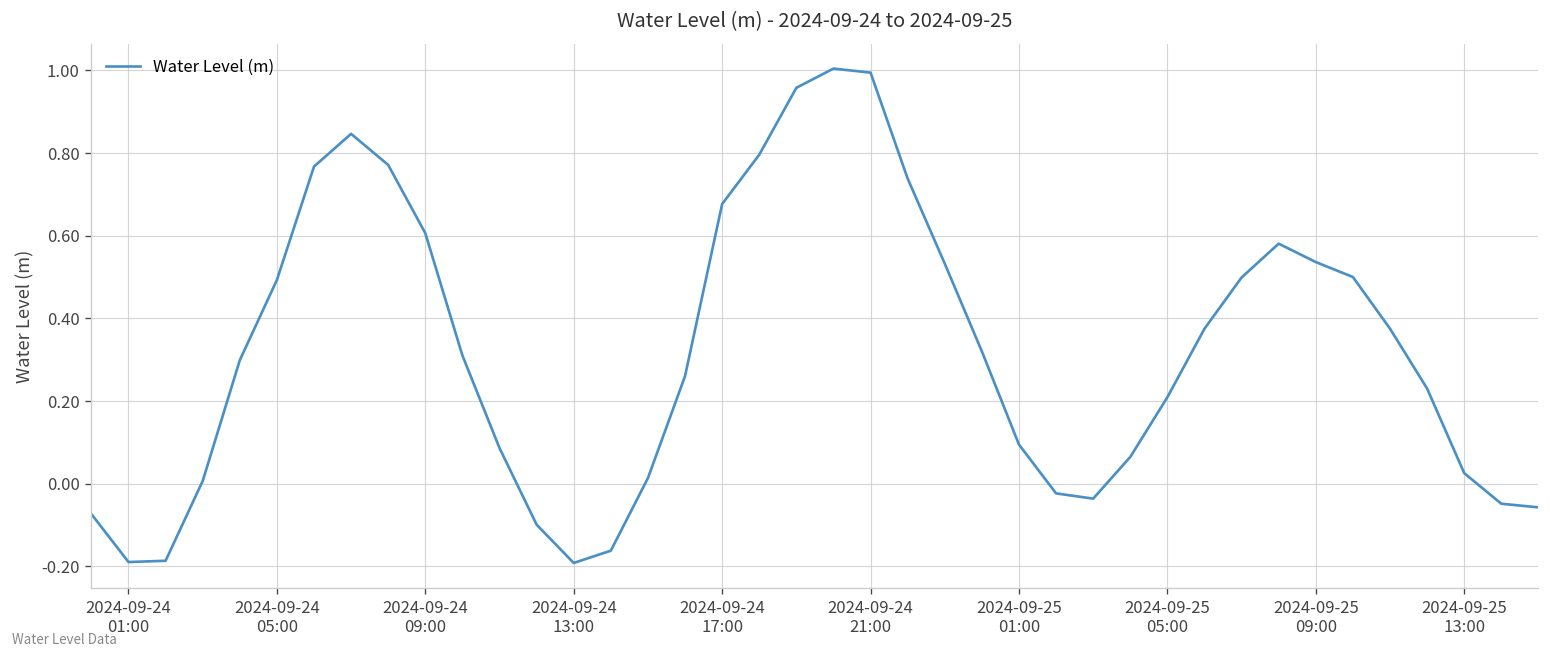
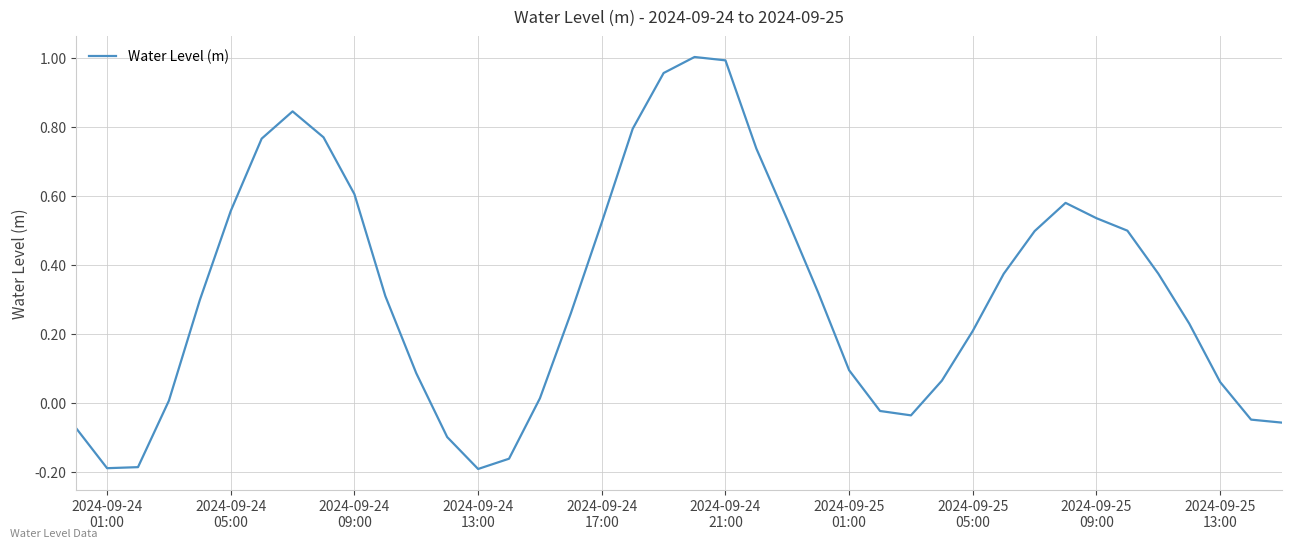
  {
    "2024-09-24 01:00": -0.19,
-   "2024-09-24 05:00": 0.49,
+   "2024-09-24 05:00": 0.56,
    "2024-09-24 09:00": 0.61,
    "2024-09-24 13:00": -0.19,
-   "2024-09-24 17:00": 0.68,
+   "2024-09-24 17:00": 0.52,
    "2024-09-24 21:00": 0.99,
    "2024-09-25 01:00": 0.09,
    "2024-09-25 05:00": 0.21,
    "2024-09-25 09:00": 0.54,
-   "2024-09-25 13:00": 0.03
+   "2024-09-25 13:00": 0.06
  }
